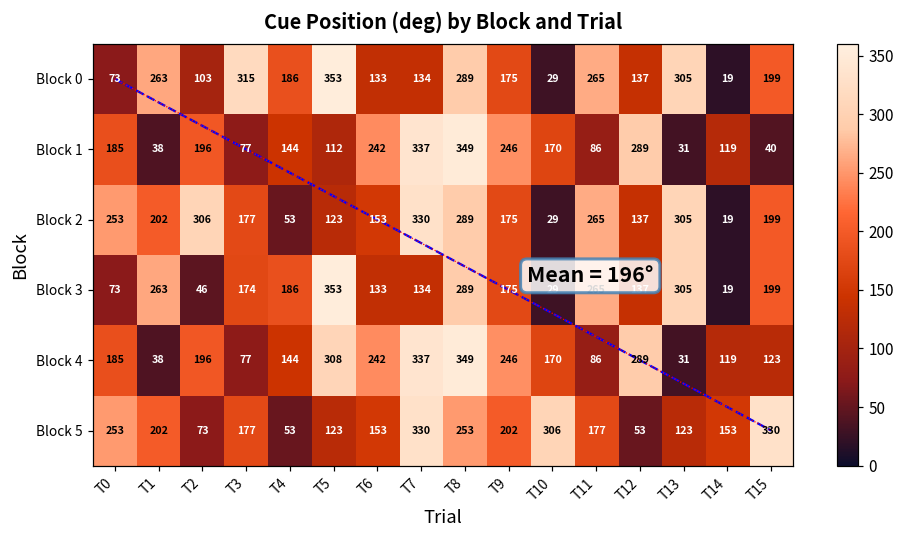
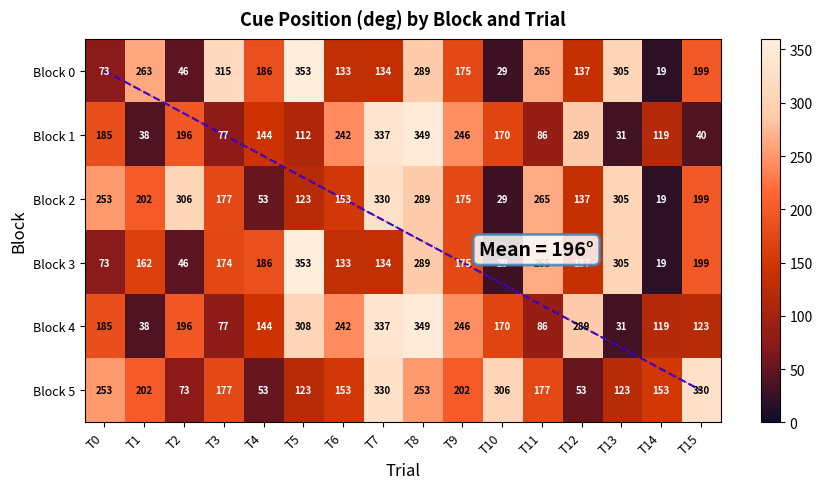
  {
    "Block 0": {
      "T1": 263,
-     "T2": 103,
+     "T2": 46,
      "T3": 315,
      "T4": 186,
      "T5": 353,
      "T6": 133,
      "T7": 134,
      "T8": 289,
      "T9": 175,
      "T10": 29,
      "T11": 265,
      "T12": 137,
      "T13": 305,
      "T14": 19,
      "T15": 199
    },
    "Block 1": {
      "T0": 185,
      "T1": 38,
      "T2": 196,
      "T3": 77,
      "T4": 144,
      "T5": 112,
      "T6": 242,
      "T7": 337,
      "T8": 349,
      "T9": 246,
      "T10": 170,
      "T11": 86,
      "T12": 289,
      "T13": 31,
      "T14": 119,
      "T15": 40
    },
    "Block 2": {
      "T0": 253,
      "T1": 202,
      "T2": 306,
      "T3": 177,
      "T4": 53,
      "T5": 123,
      "T6": 153,
      "T7": 330,
      "T8": 289,
      "T9": 175,
      "T10": 29,
      "T11": 265,
      "T12": 137,
      "T13": 305,
      "T14": 19,
      "T15": 199
    },
    "Block 3": {
      "T0": 73,
-     "T1": 263,
+     "T1": 162,
      "T2": 46,
      "T3": 174,
      "T4": 186,
      "T5": 353,
      "T6": 133,
      "T7": 134,
      "T8": 289,
      "T9": 175,
      "T13": 305,
      "T14": 19,
      "T15": 199
    },
    "Block 4": {
      "T0": 185,
      "T1": 38,
      "T2": 196,
      "T3": 77,
      "T4": 144,
      "T5": 308,
      "T6": 242,
      "T7": 337,
      "T8": 349,
      "T9": 246,
      "T10": 170,
      "T11": 86,
      "T12": 289,
      "T13": 31,
      "T14": 119,
      "T15": 123
    },
    "Block 5": {
      "T0": 253,
      "T1": 202,
      "T2": 73,
      "T3": 177,
      "T4": 53,
      "T5": 123,
      "T6": 153,
      "T7": 330,
      "T8": 253,
      "T9": 202,
      "T10": 306,
      "T11": 177,
      "T12": 53,
      "T13": 123,
      "T14": 153
    }
  }
